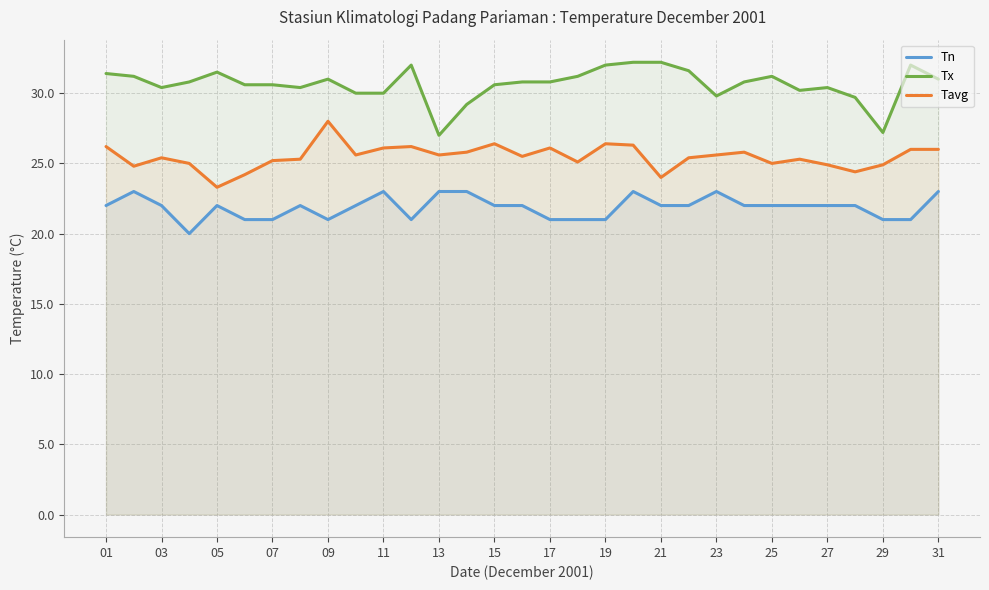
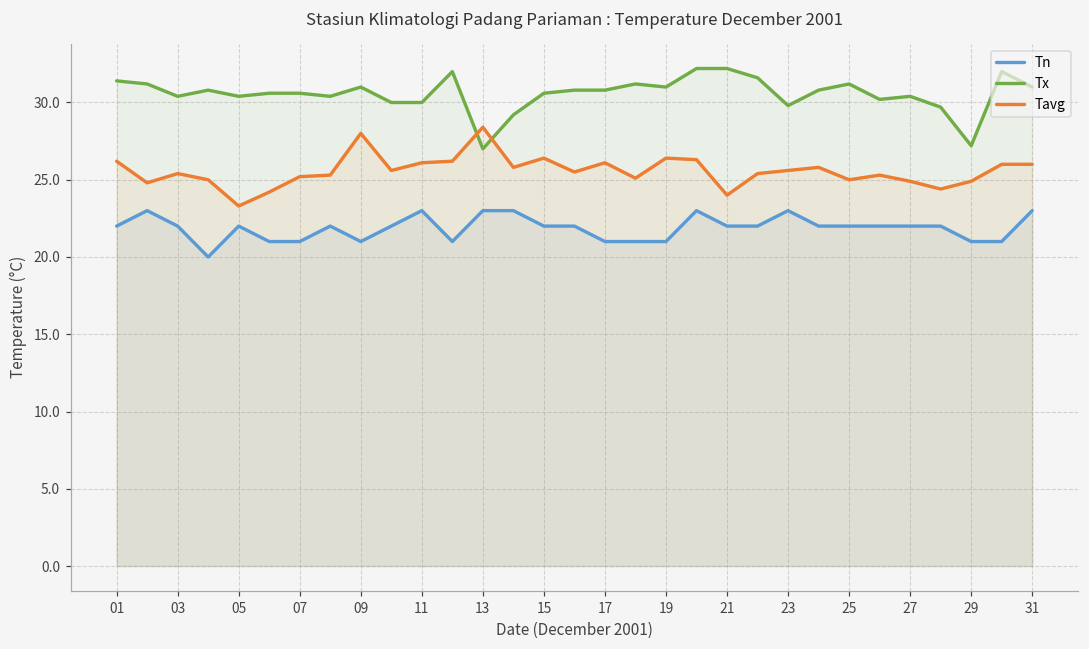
  {
    "Tn": {
      "01": 22.0,
      "03": 22.0,
      "05": 22.0,
      "07": 21.0,
      "09": 21.0,
      "11": 23.0,
      "13": 23.0,
      "15": 22.0,
      "17": 21.0,
      "19": 21.0,
      "21": 22.0,
      "23": 23.0,
      "25": 22.0,
      "27": 22.0,
      "29": 21.0,
      "31": 23.0
    },
    "Tx": {
      "01": 31.4,
      "03": 30.4,
-     "05": 31.5,
+     "05": 30.4,
      "07": 30.6,
      "09": 31.0,
      "11": 30.0,
      "13": 27.0,
      "15": 30.6,
      "17": 30.8,
-     "19": 32,
+     "19": 31,
      "21": 32.2,
      "23": 29.8,
      "25": 31.2,
      "27": 30.4,
      "29": 27.2
    },
    "Tavg": {
      "01": 26.2,
      "03": 25.4,
      "05": 23.3,
      "07": 25.2,
      "09": 28.0,
      "11": 26.1,
-     "13": 25.6,
+     "13": 28.4,
      "15": 26.4,
      "17": 26.1,
      "19": 26.4,
      "21": 24.0,
      "23": 25.6,
      "25": 25.0,
      "27": 24.9,
      "29": 24.9,
      "31": 26.0
    }
  }
